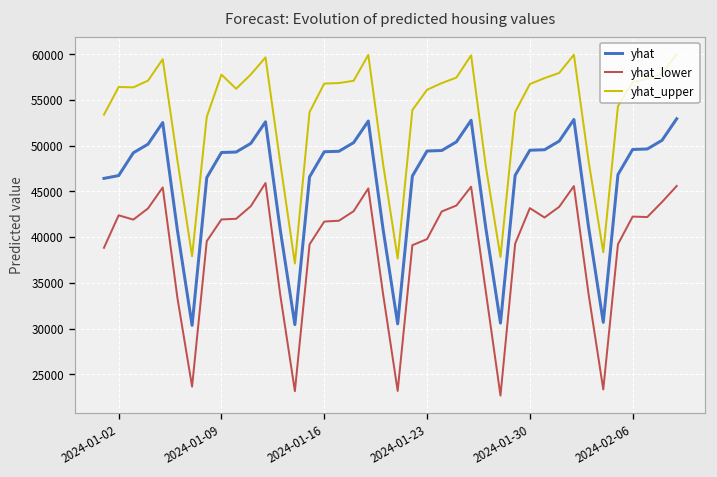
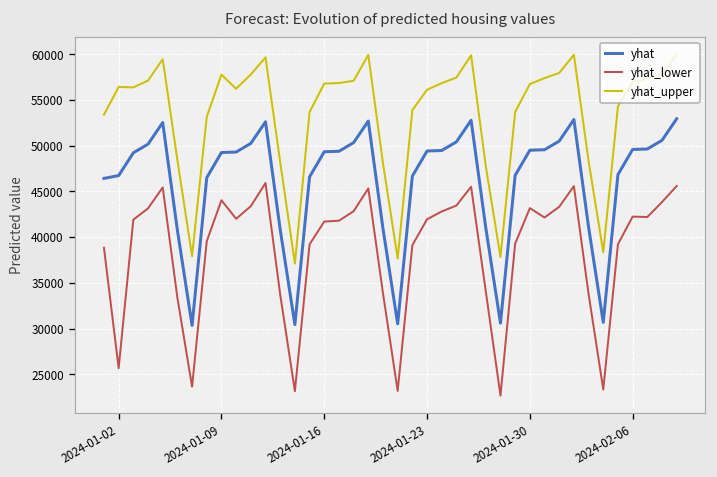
  {
    "yhat": {
      "2024-01-02": 47000,
      "2024-01-09": 49000,
      "2024-01-16": 49000,
      "2024-01-23": 49000,
      "2024-01-30": 50000,
      "2024-02-06": 50000
    },
    "yhat_lower": {
-     "2024-01-02": 42000,
-     "2024-01-09": 42000,
+     "2024-01-02": 26000,
+     "2024-01-09": 44000,
      "2024-01-16": 42000,
-     "2024-01-23": 40000,
+     "2024-01-23": 42000,
      "2024-01-30": 43000,
      "2024-02-06": 42000
    },
    "yhat_upper": {
      "2024-01-02": 56000,
      "2024-01-09": 58000,
      "2024-01-16": 57000,
      "2024-01-23": 56000,
      "2024-01-30": 57000
    }
  }
